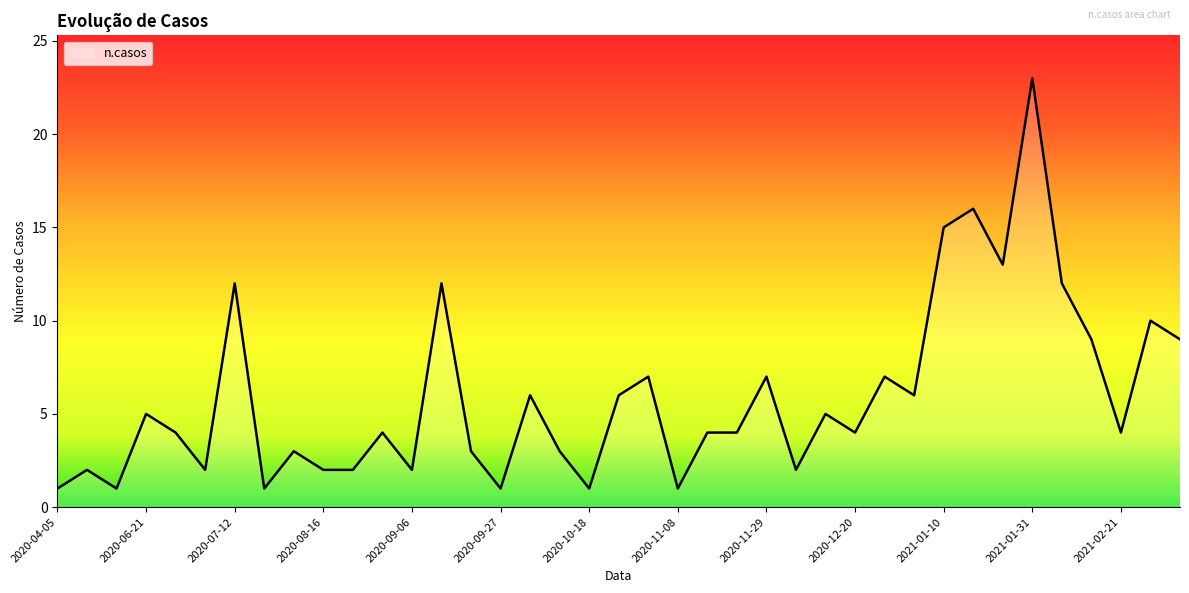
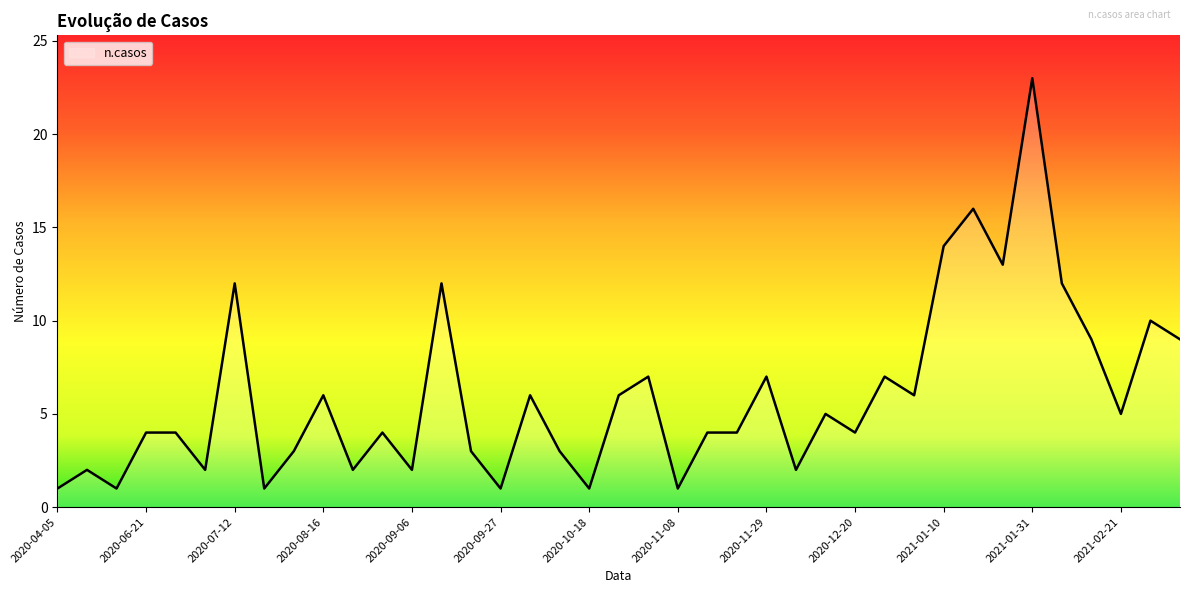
  {
    "2020-04-05": 1,
-   "2020-06-21": 5,
+   "2020-06-21": 4,
    "2020-07-12": 12,
-   "2020-08-16": 2,
+   "2020-08-16": 6,
    "2020-09-06": 2,
    "2020-09-27": 1,
    "2020-10-18": 1,
    "2020-11-08": 1,
    "2020-11-29": 7,
    "2020-12-20": 4,
-   "2021-01-10": 15,
+   "2021-01-10": 14,
    "2021-01-31": 23,
-   "2021-02-21": 4
+   "2021-02-21": 5
  }
